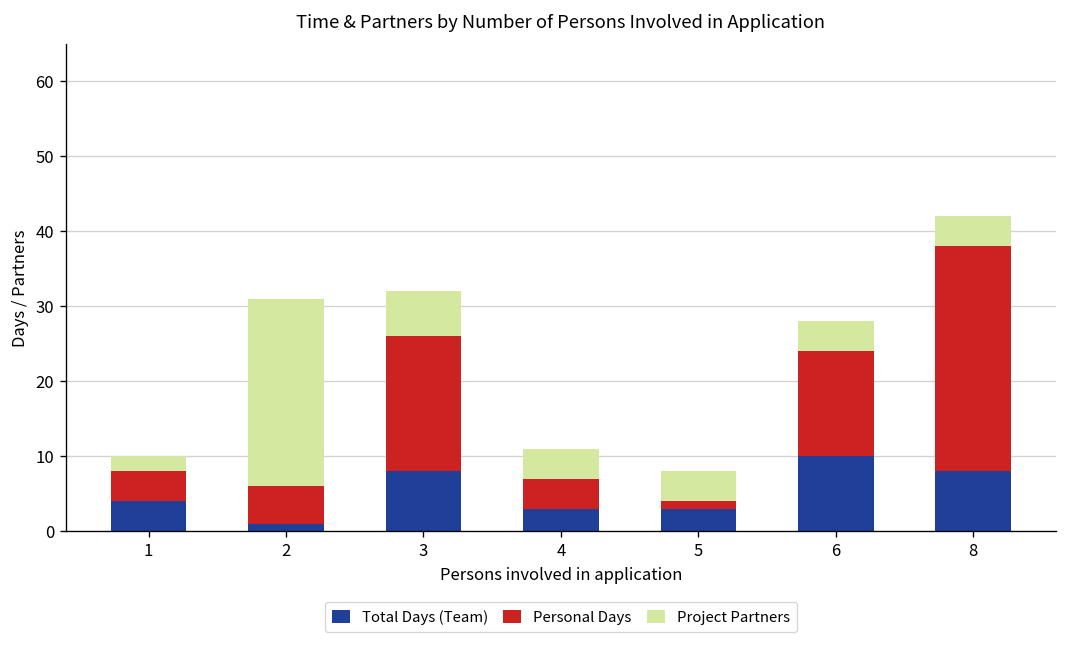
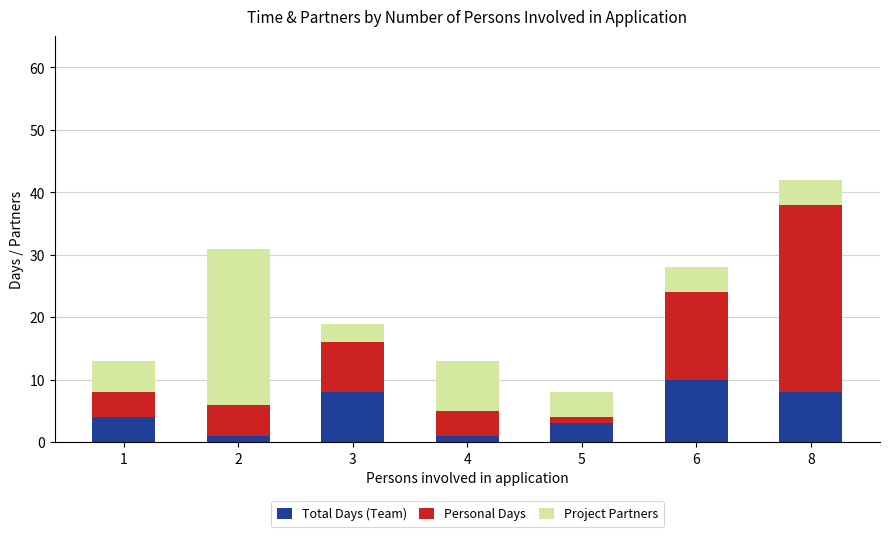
  {
    "Total Days (Team)": {
      "1": 4,
      "2": 1,
      "3": 8,
-     "4": 3,
+     "4": 1,
      "5": 3,
      "6": 10,
      "8": 8
    },
    "Personal Days": {
      "1": 4,
      "2": 5,
-     "3": 18,
+     "3": 8,
      "4": 4,
      "5": 1,
      "6": 14,
      "8": 30
    },
    "Project Partners": {
-     "1": 2,
+     "1": 5,
      "2": 25,
-     "3": 6,
-     "4": 4,
+     "3": 3,
+     "4": 8,
      "5": 4,
      "6": 4,
      "8": 4
    }
  }
